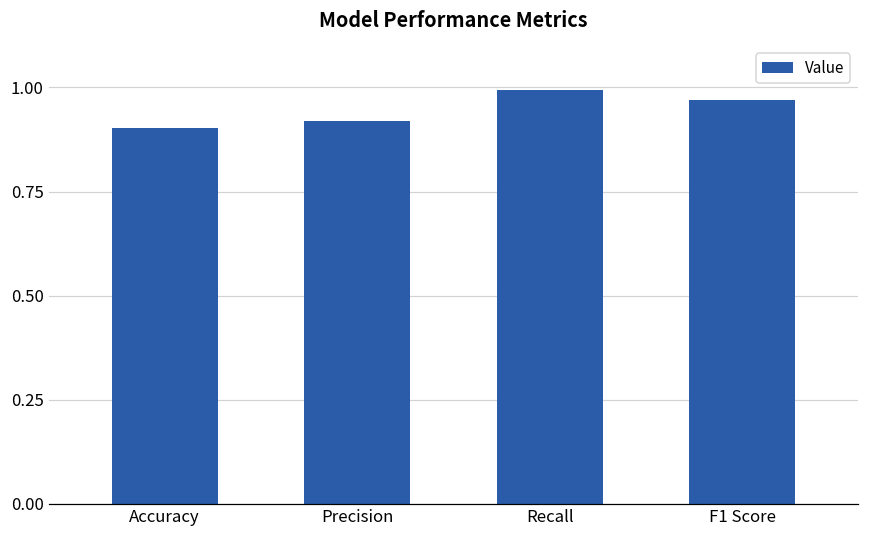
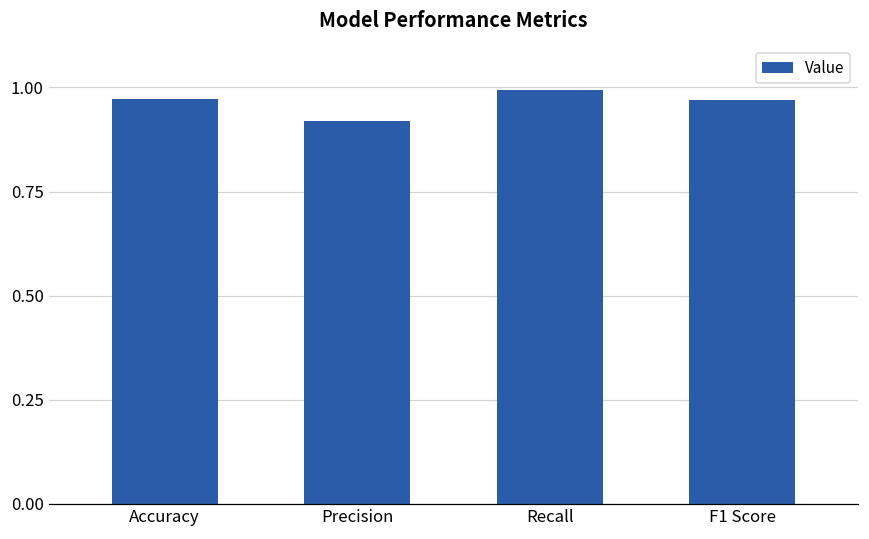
  {
-   "Accuracy": 0.90,
+   "Accuracy": 0.97,
    "Precision": 0.92,
    "Recall": 0.99,
    "F1 Score": 0.97
  }
